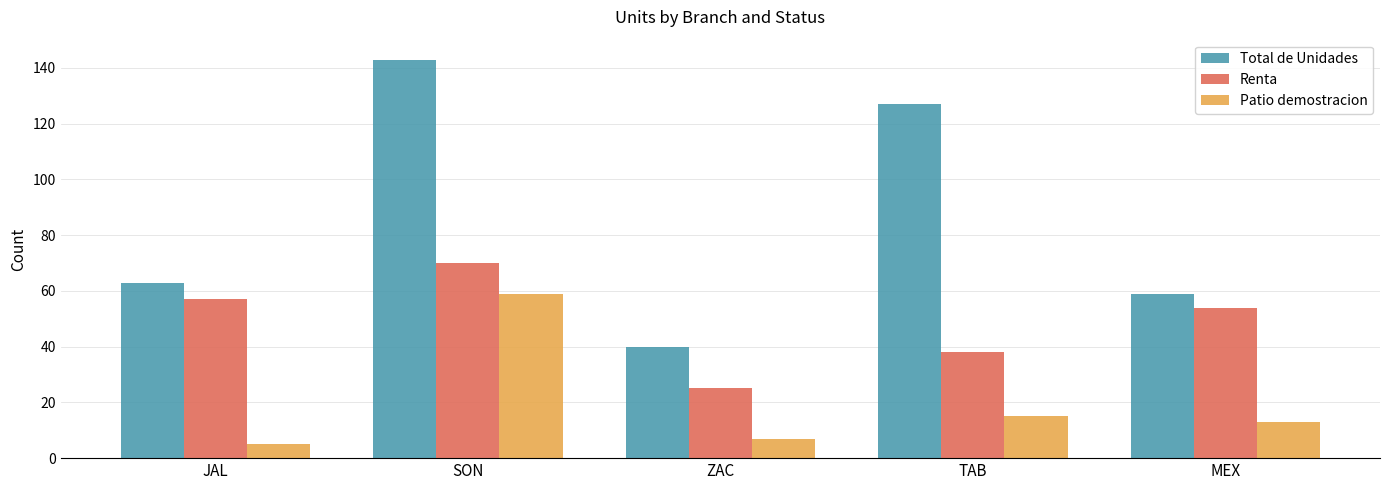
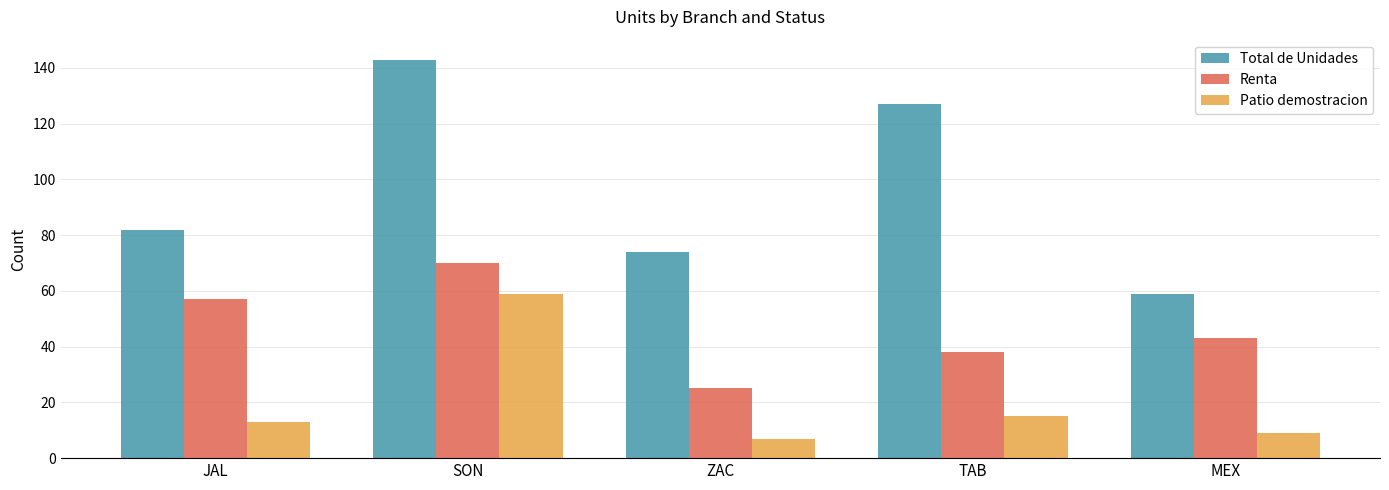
  {
    "Total de Unidades": {
-     "JAL": 63,
+     "JAL": 82,
      "SON": 143,
-     "ZAC": 40,
+     "ZAC": 74,
      "TAB": 127,
      "MEX": 59
    },
    "Renta": {
      "JAL": 57,
      "SON": 70,
      "ZAC": 25,
      "TAB": 38,
-     "MEX": 54
+     "MEX": 43
    },
    "Patio demostracion": {
-     "JAL": 5,
+     "JAL": 13,
      "SON": 59,
      "ZAC": 7,
      "TAB": 15,
-     "MEX": 13
+     "MEX": 9
    }
  }
